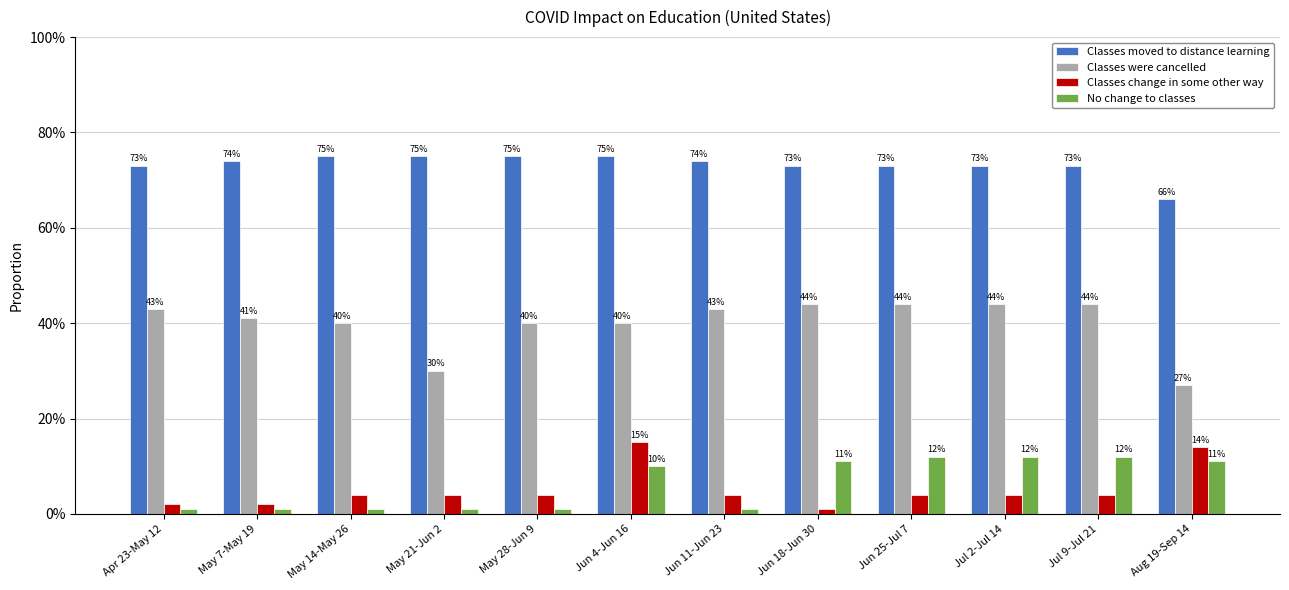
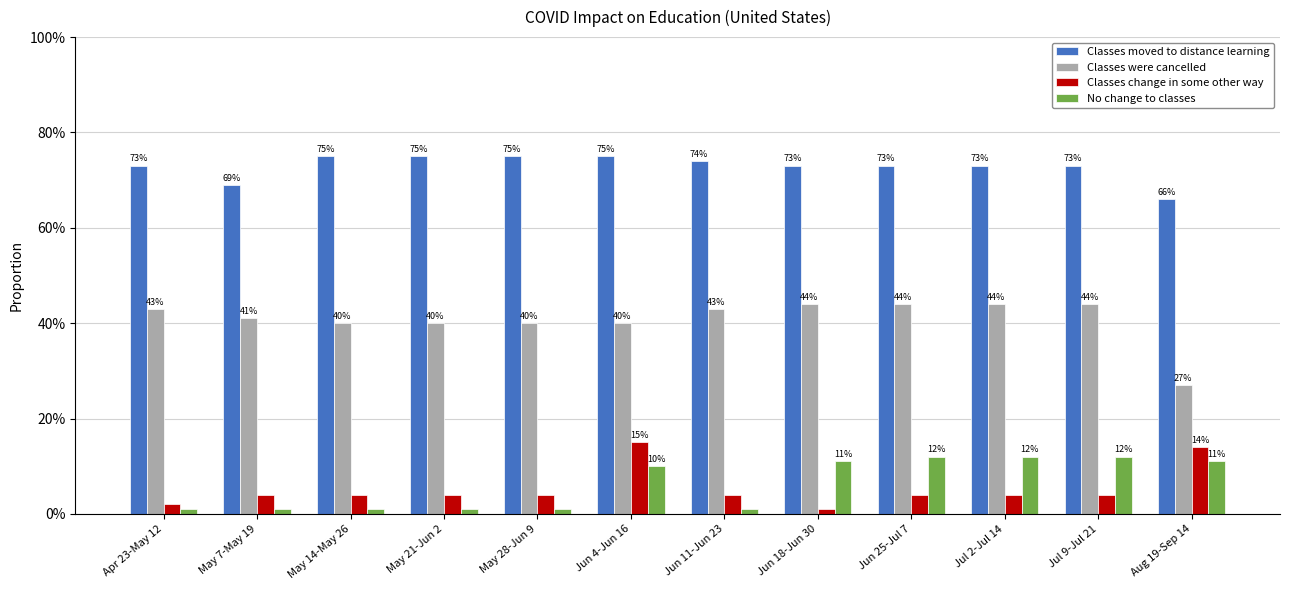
  {
    "Classes moved to distance learning": {
      "Apr 23-May 12": "73%",
-     "May 7-May 19": "74%",
+     "May 7-May 19": "69%",
      "May 14-May 26": "75%",
      "May 21-Jun 2": "75%",
      "May 28-Jun 9": "75%",
      "Jun 4-Jun 16": "75%",
      "Jun 11-Jun 23": "74%",
      "Jun 18-Jun 30": "73%",
      "Jun 25-Jul 7": "73%",
      "Jul 2-Jul 14": "73%",
      "Jul 9-Jul 21": "73%",
      "Aug 19-Sep 14": "66%"
    },
    "Classes were cancelled": {
      "Apr 23-May 12": "43%",
      "May 7-May 19": "41%",
      "May 14-May 26": "40%",
-     "May 21-Jun 2": "30%",
+     "May 21-Jun 2": "40%",
      "May 28-Jun 9": "40%",
      "Jun 4-Jun 16": "40%",
      "Jun 11-Jun 23": "43%",
      "Jun 18-Jun 30": "44%",
      "Jun 25-Jul 7": "44%",
      "Jul 2-Jul 14": "44%",
      "Jul 9-Jul 21": "44%",
      "Aug 19-Sep 14": "27%"
    },
    "Classes change in some other way": {
      "Apr 23-May 12": "2%",
-     "May 7-May 19": "2%",
+     "May 7-May 19": "4%",
      "May 14-May 26": "4%",
      "May 21-Jun 2": "4%",
      "May 28-Jun 9": "4%",
      "Jun 11-Jun 23": "4%",
      "Jun 18-Jun 30": "1%",
      "Jun 25-Jul 7": "4%",
      "Jul 2-Jul 14": "4%",
      "Jul 9-Jul 21": "4%"
    },
    "No change to classes": {
      "Jun 4-Jun 16": "10%",
      "Jun 18-Jun 30": "11%",
      "Jun 25-Jul 7": "12%",
      "Jul 2-Jul 14": "12%",
      "Jul 9-Jul 21": "12%",
      "Aug 19-Sep 14": "11%"
    }
  }
